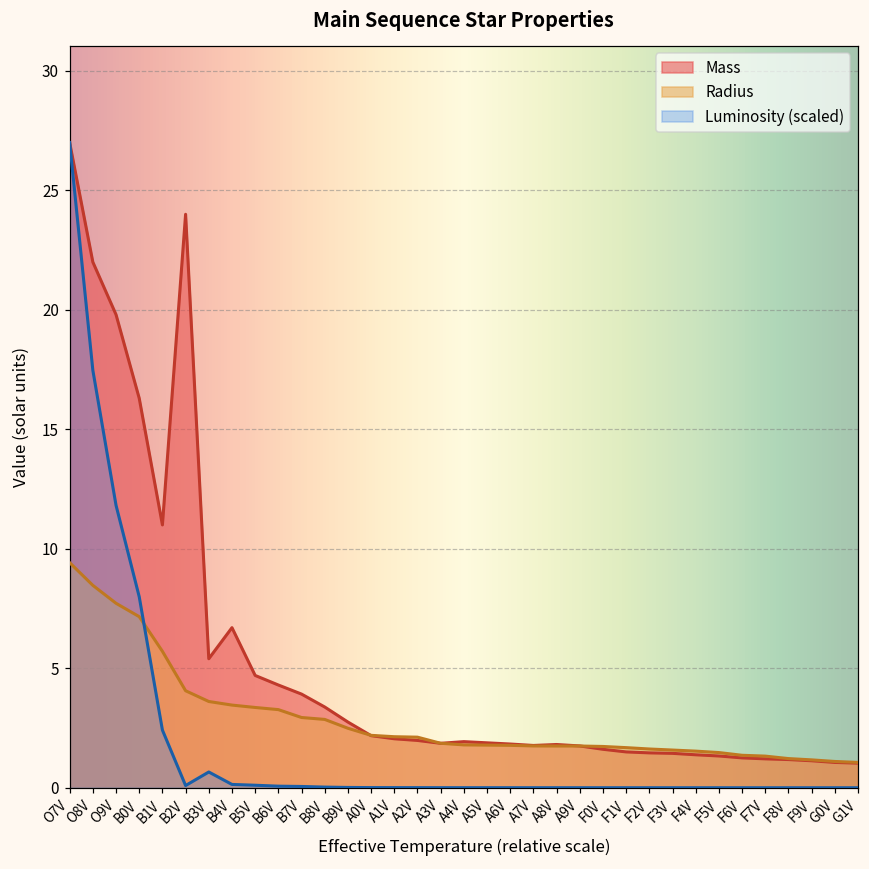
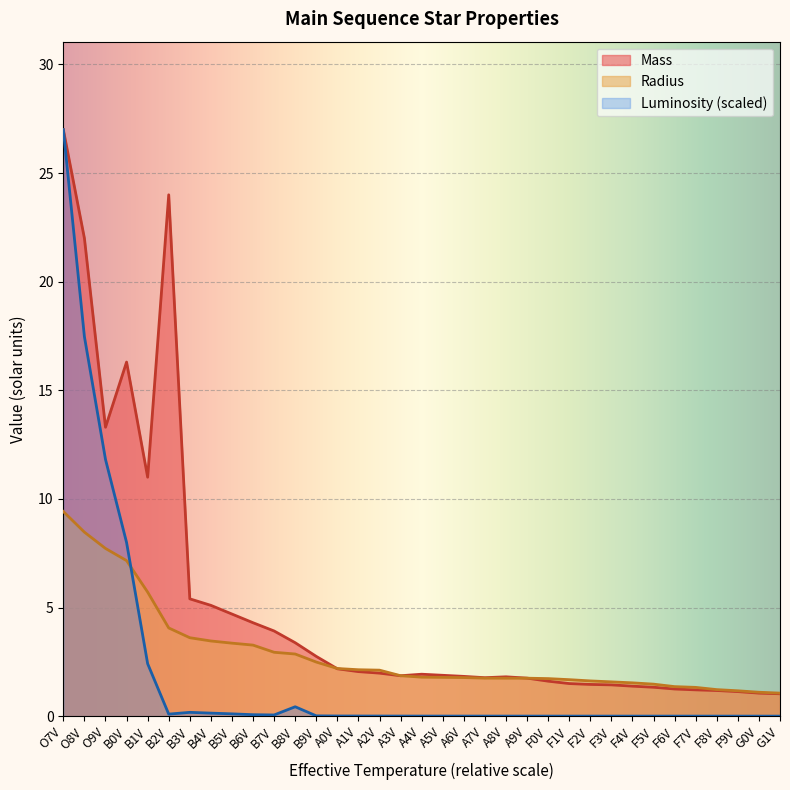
  {
    "Mass": {
      "O8V": 22.0,
-     "O9V": 19.8,
+     "O9V": 13.3,
      "B0V": 16.3,
      "B1V": 11.0,
      "B2V": 24.0,
      "B3V": 5.4,
-     "B4V": 6.7,
+     "B4V": 5.1,
      "B5V": 4.7,
      "B6V": 4.3,
      "B7V": 3.9,
      "B8V": 3.4,
      "B9V": 2.8,
      "A2V": 2.0,
      "A4V": 1.9,
      "F0V": 1.6,
      "F1V": 1.5,
      "F2V": 1.5,
      "F3V": 1.4,
      "F4V": 1.4,
      "F5V": 1.3
    },
    "Radius": {
      "O7V": 9.4,
      "O8V": 8.5,
      "O9V": 7.7,
      "B0V": 7.2,
      "B1V": 5.7,
      "B2V": 4.1,
      "B3V": 3.6,
      "B4V": 3.5,
      "B5V": 3.4,
      "B6V": 3.3,
      "B7V": 2.9,
      "B8V": 2.9,
      "B9V": 2.5,
      "A2V": 2.1,
      "A4V": 1.8,
      "F0V": 1.7,
      "F1V": 1.7,
      "F2V": 1.6,
      "F3V": 1.6,
      "F4V": 1.5,
      "F5V": 1.5
    },
    "Luminosity (scaled)": {
      "O8V": 17.5,
      "O9V": 11.8,
      "B0V": 8.0,
      "B1V": 2.4,
      "B2V": 0.1,
-     "B3V": 0.7,
+     "B3V": 0.2,
      "B4V": 0.1,
      "B5V": 0.1,
      "B6V": 0.1,
      "B7V": 0.1,
-     "B8V": 0.0,
+     "B8V": 0.4,
      "B9V": 0.0,
      "A0V": 0.0,
      "A1V": 0.0,
      "A2V": 0.0,
      "A3V": 0.0,
      "A4V": 0.0,
      "A5V": 0.0,
      "A6V": 0.0,
      "A7V": 0.0,
      "A8V": 0.0,
      "A9V": 0.0,
      "F0V": 0.0,
      "F1V": 0.0,
      "F2V": 0.0,
      "F3V": 0.0,
      "F4V": 0.0,
      "F5V": 0.0,
      "F6V": 0.0,
      "F7V": 0.0,
      "F8V": 0.0,
      "F9V": 0.0,
      "G0V": 0.0,
      "G1V": 0.0
    }
  }
